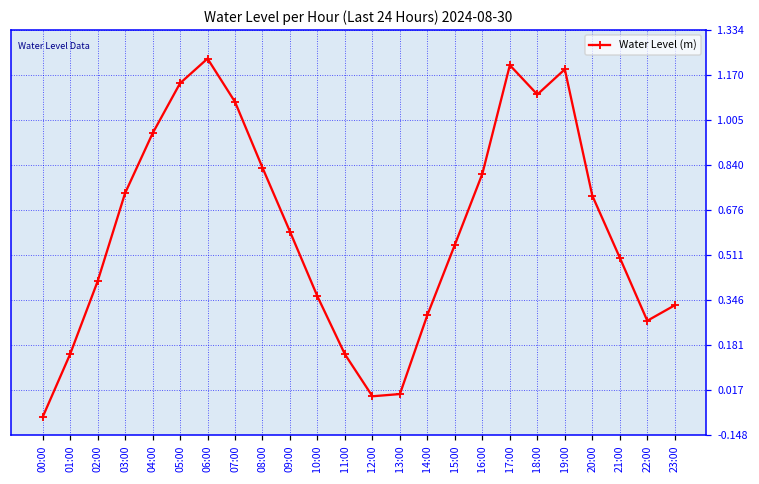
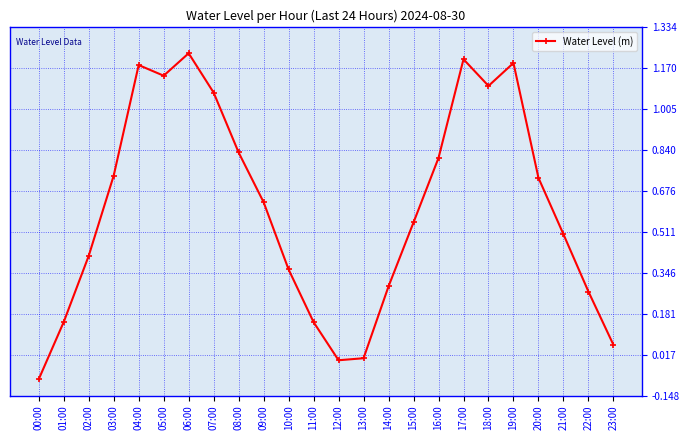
  {
    "00:00": -0.08,
    "01:00": 0.15,
    "02:00": 0.41,
    "03:00": 0.74,
-   "04:00": 0.96,
+   "04:00": 1.18,
    "05:00": 1.14,
    "06:00": 1.23,
    "07:00": 1.07,
    "08:00": 0.83,
-   "09:00": 0.60,
+   "09:00": 0.63,
    "10:00": 0.36,
    "11:00": 0.15,
    "12:00": -0.01,
    "13:00": 0.00,
    "14:00": 0.29,
    "15:00": 0.55,
    "16:00": 0.81,
    "17:00": 1.21,
    "18:00": 1.10,
    "19:00": 1.19,
    "20:00": 0.73,
    "21:00": 0.50,
    "22:00": 0.27,
-   "23:00": 0.33
+   "23:00": 0.06
  }
